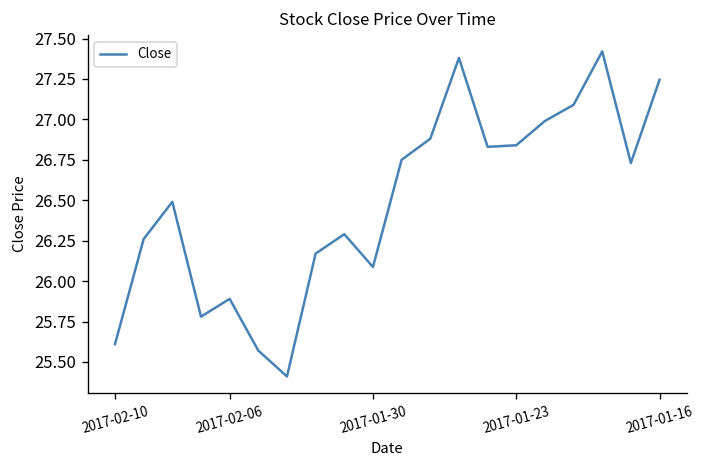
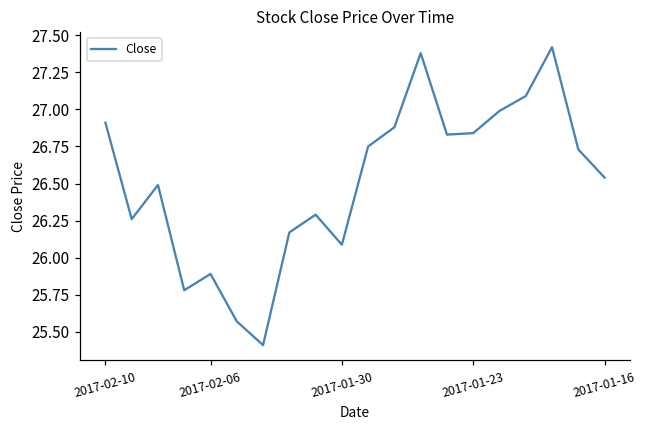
  {
-   "2017-02-10": 25.61,
+   "2017-02-10": 26.91,
    "2017-02-06": 25.89,
    "2017-01-30": 26.09,
    "2017-01-23": 26.84,
-   "2017-01-16": 27.24
+   "2017-01-16": 26.54
  }
